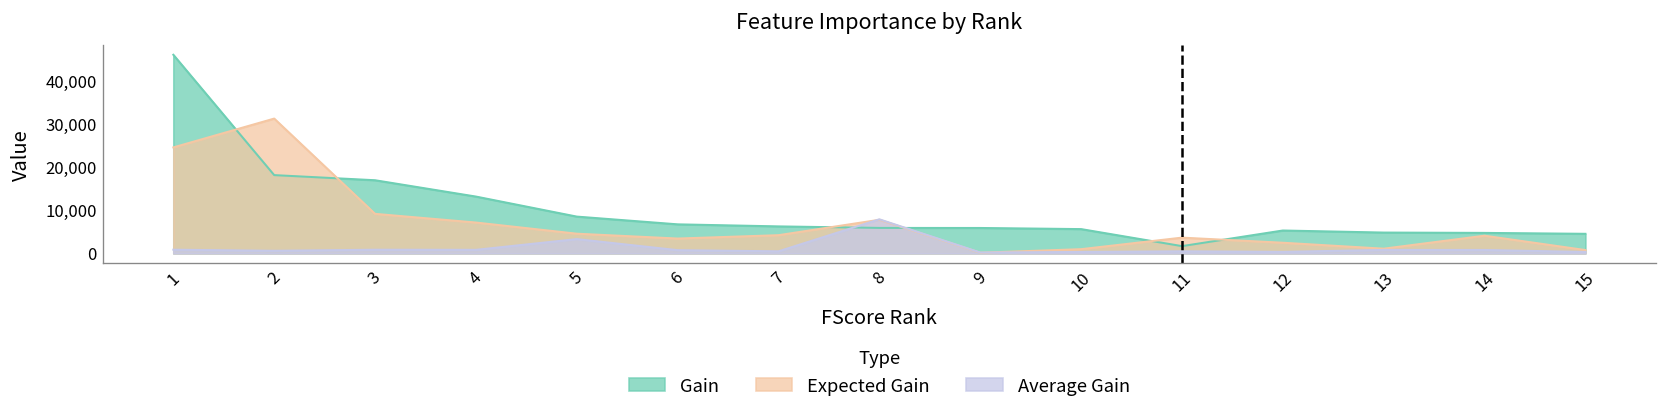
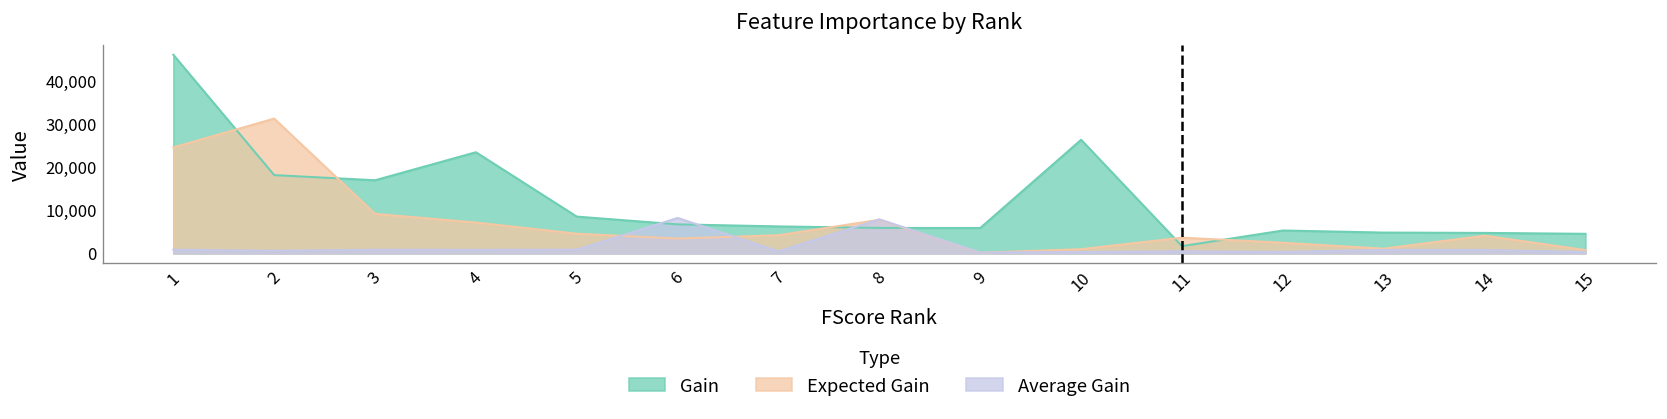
  {
    "Gain": {
      "1": "46,000",
      "2": "18,000",
      "3": "17,000",
-     "4": "13,000",
+     "4": "23,000",
      "5": "9,000",
      "6": "7,000",
      "7": "6,000",
      "8": "6,000",
      "9": "6,000",
-     "10": "6,000",
+     "10": "26,000",
      "11": "2,000",
      "12": "5,000",
      "13": "5,000",
      "15": "5,000"
    },
    "Expected Gain": {
      "1": "25,000",
      "2": "31,000",
      "3": "9,000",
      "4": "7,000",
      "5": "5,000",
      "6": "3,000",
      "7": "4,000",
      "11": "4,000",
      "12": "2,000"
    },
    "Average Gain": {
      "1": "1,000",
      "2": "1,000",
      "3": "1,000",
      "4": "1,000",
-     "5": "3,000",
-     "6": "1,000",
+     "5": "1,000",
+     "6": "8,000",
      "7": "0",
      "11": "0",
      "12": "0",
      "14": "1,000"
    }
  }
